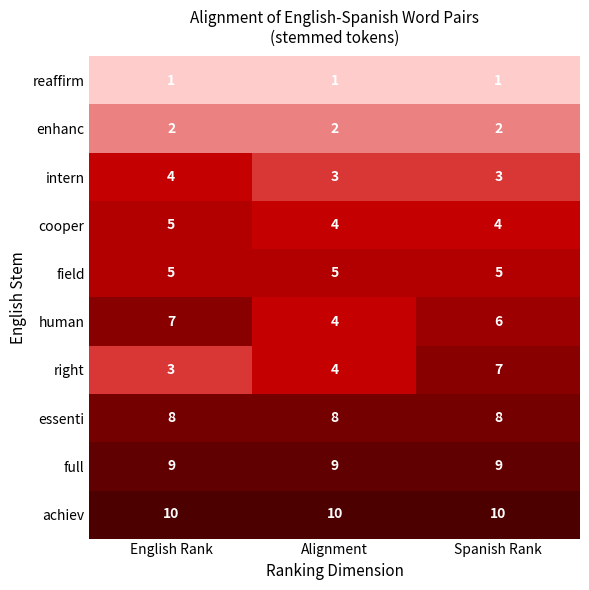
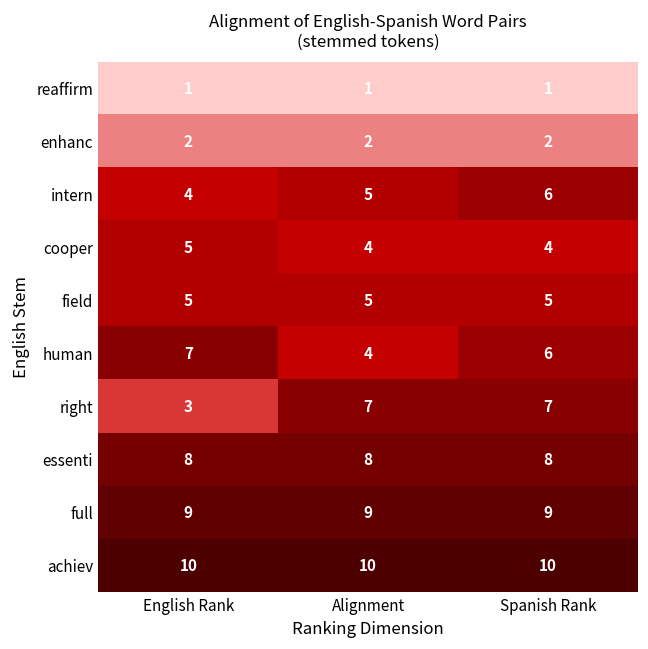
  {
    "reaffirm": {
      "English Rank": 1,
      "Alignment": 1,
      "Spanish Rank": 1
    },
    "enhanc": {
      "English Rank": 2,
      "Alignment": 2,
      "Spanish Rank": 2
    },
    "intern": {
      "English Rank": 4,
-     "Alignment": 3,
-     "Spanish Rank": 3
+     "Alignment": 5,
+     "Spanish Rank": 6
    },
    "cooper": {
      "English Rank": 5,
      "Alignment": 4,
      "Spanish Rank": 4
    },
    "field": {
      "English Rank": 5,
      "Alignment": 5,
      "Spanish Rank": 5
    },
    "human": {
      "English Rank": 7,
      "Alignment": 4,
      "Spanish Rank": 6
    },
    "right": {
      "English Rank": 3,
-     "Alignment": 4,
+     "Alignment": 7,
      "Spanish Rank": 7
    },
    "essenti": {
      "English Rank": 8,
      "Alignment": 8,
      "Spanish Rank": 8
    },
    "full": {
      "English Rank": 9,
      "Alignment": 9,
      "Spanish Rank": 9
    },
    "achiev": {
      "English Rank": 10,
      "Alignment": 10,
      "Spanish Rank": 10
    }
  }
